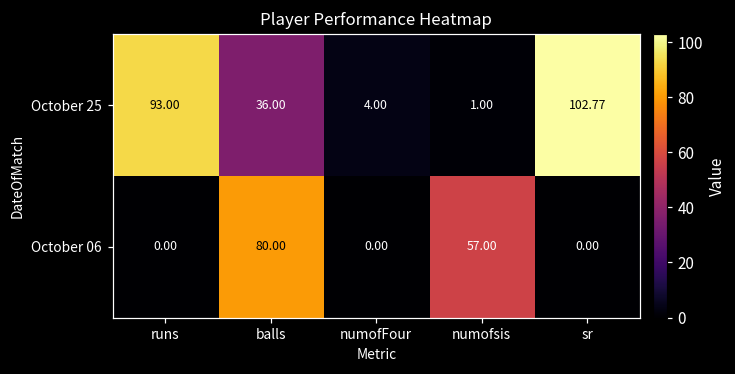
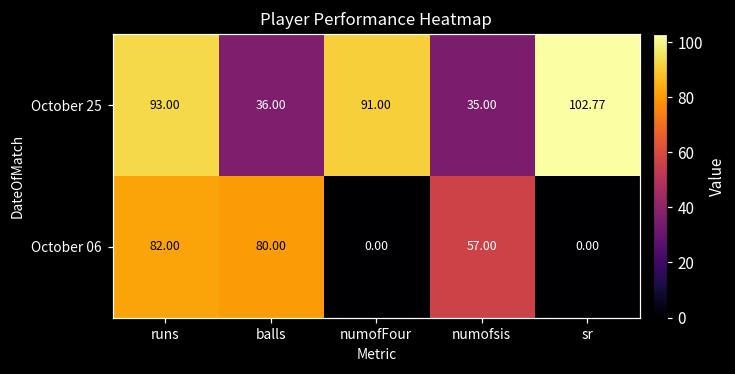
  {
    "October 25": {
      "runs": 93.00,
      "balls": 36.00,
-     "numofFour": 4.00,
-     "numofsis": 1.00,
+     "numofFour": 91.00,
+     "numofsis": 35.00,
      "sr": 102.77
    },
    "October 06": {
-     "runs": 0.00,
+     "runs": 82.00,
      "balls": 80.00,
      "numofFour": 0.00,
      "numofsis": 57.00,
      "sr": 0.00
    }
  }
